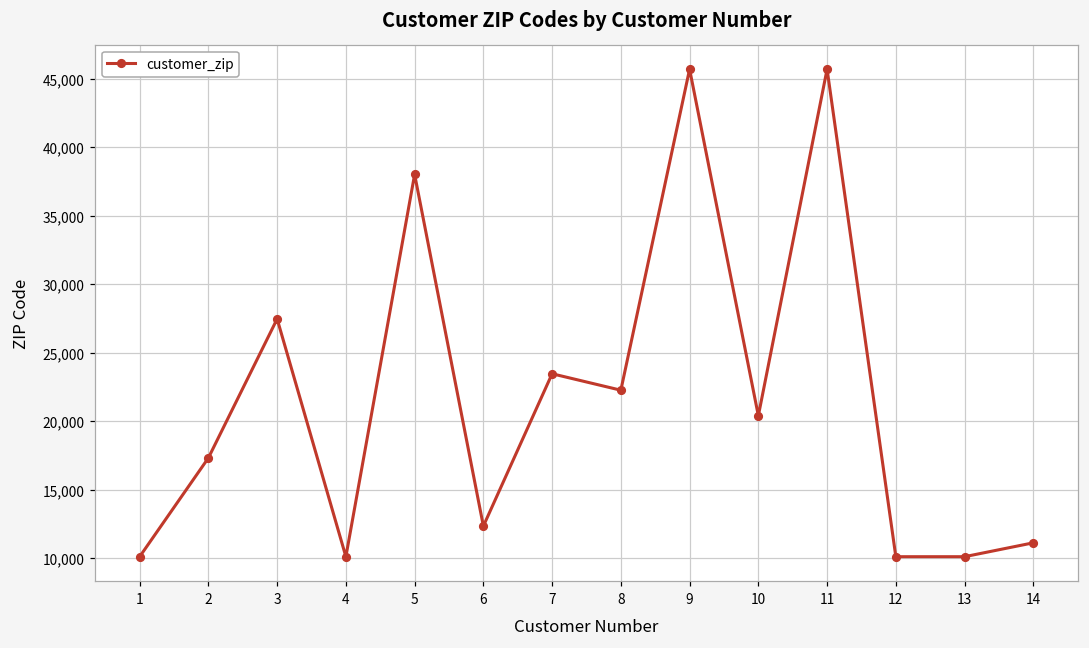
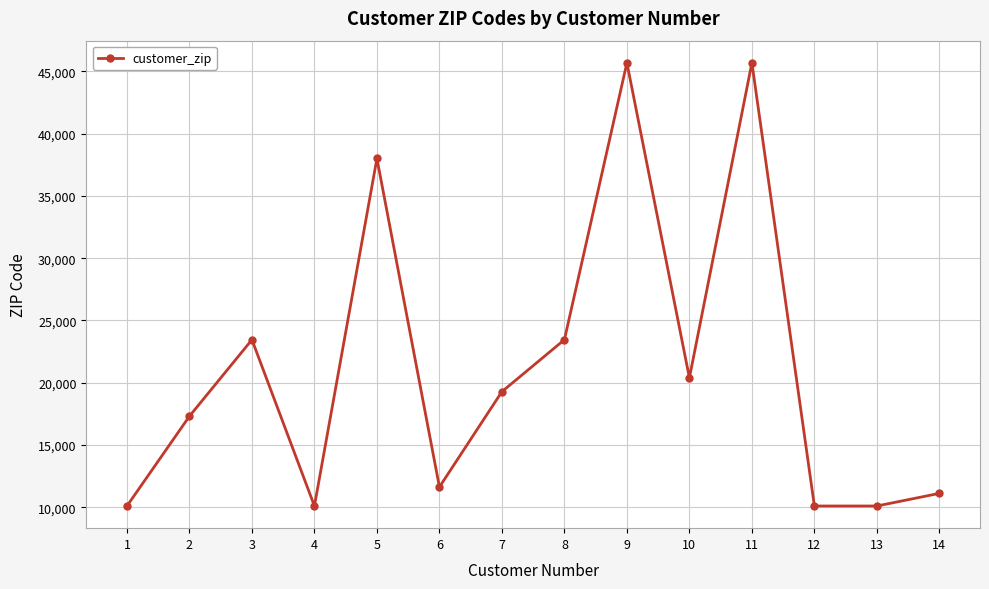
  {
    "1": "10,100",
    "2": "17,300",
-   "3": "27,500",
+   "3": "23,500",
    "4": "10,100",
    "5": "38,000",
-   "6": "12,300",
-   "7": "23,500",
-   "8": "22,300",
+   "6": "11,600",
+   "7": "19,300",
+   "8": "23,500",
    "9": "45,700",
    "10": "20,400",
    "11": "45,700",
    "12": "10,100",
    "13": "10,100",
    "14": "11,100"
  }
